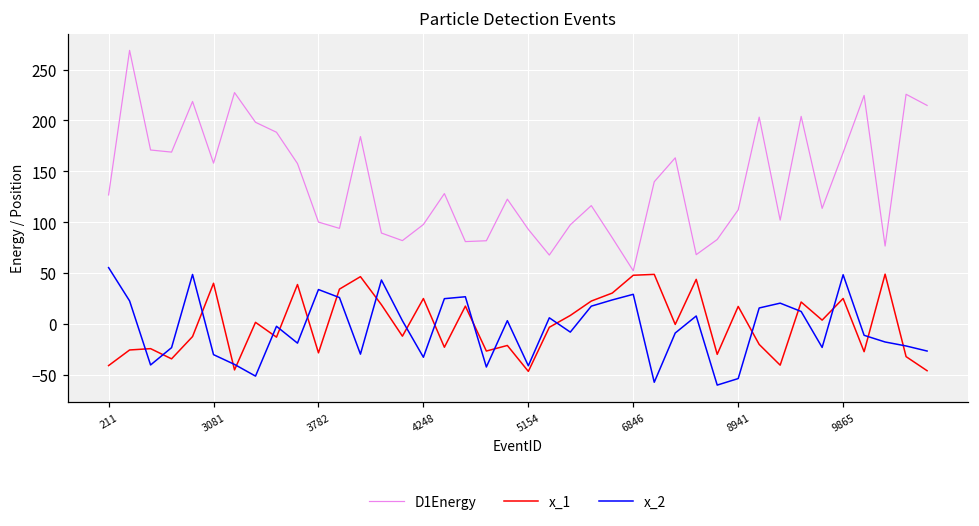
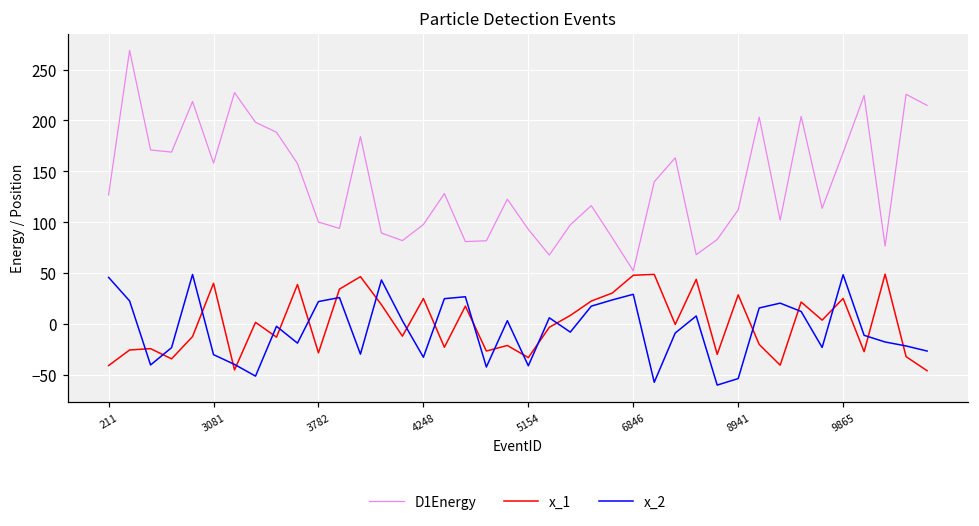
  {
    "D1Energy": {
      "211": 130,
      "3081": 160,
      "3782": 100,
      "4248": 100,
      "5154": 90,
      "6846": 50,
      "8941": 110,
      "9865": 170
    },
    "x_1": {
      "211": -40,
      "3081": 40,
      "3782": -30,
      "4248": 20,
-     "5154": -50,
+     "5154": -30,
      "6846": 50,
-     "8941": 20,
+     "8941": 30,
      "9865": 30
    },
    "x_2": {
-     "211": 60,
+     "211": 50,
      "3081": -30,
-     "3782": 30,
+     "3782": 20,
      "4248": -30,
      "5154": -40,
      "6846": 30,
      "8941": -50,
      "9865": 50
    }
  }
